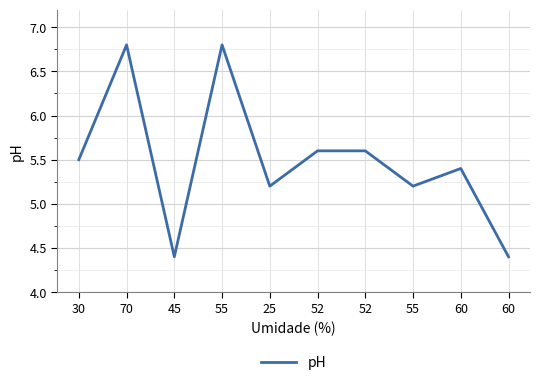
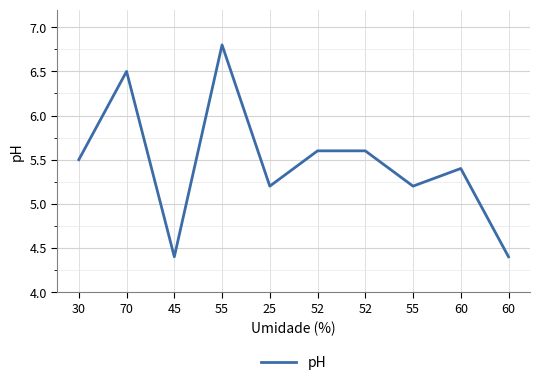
  {
    "30": 5.5,
-   "70": 6.8,
+   "70": 6.5,
    "45": 4.4,
    "25": 5.2
  }
